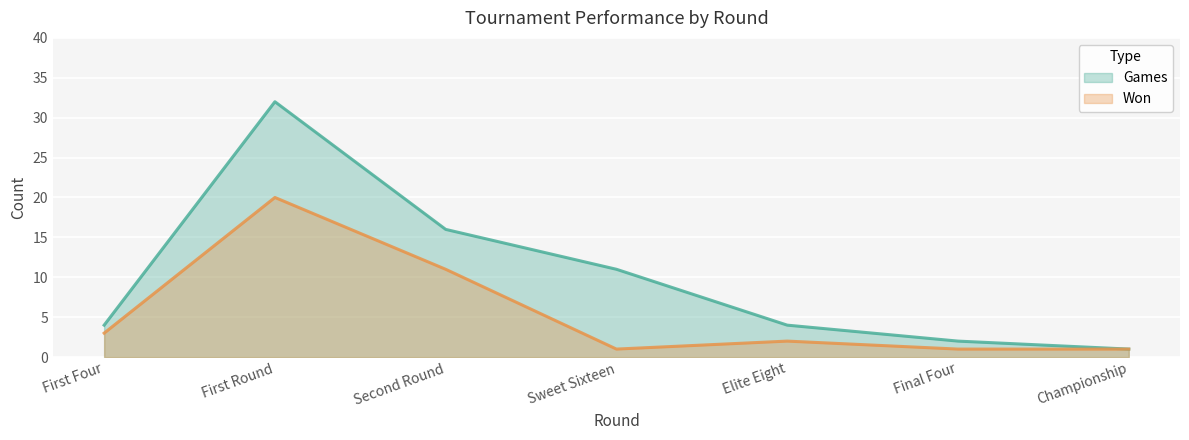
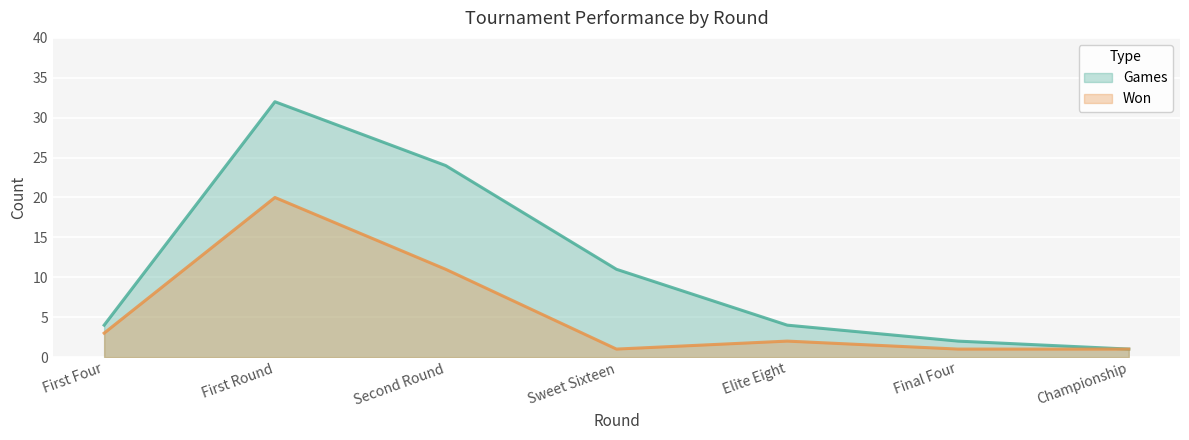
  {
    "Games": {
      "First Four": 4,
      "First Round": 32,
-     "Second Round": 16,
+     "Second Round": 24,
      "Sweet Sixteen": 11,
      "Elite Eight": 4,
      "Final Four": 2
    },
    "Won": {
      "First Four": 3,
      "First Round": 20,
      "Second Round": 11,
      "Sweet Sixteen": 1,
      "Elite Eight": 2,
      "Final Four": 1
    }
  }
